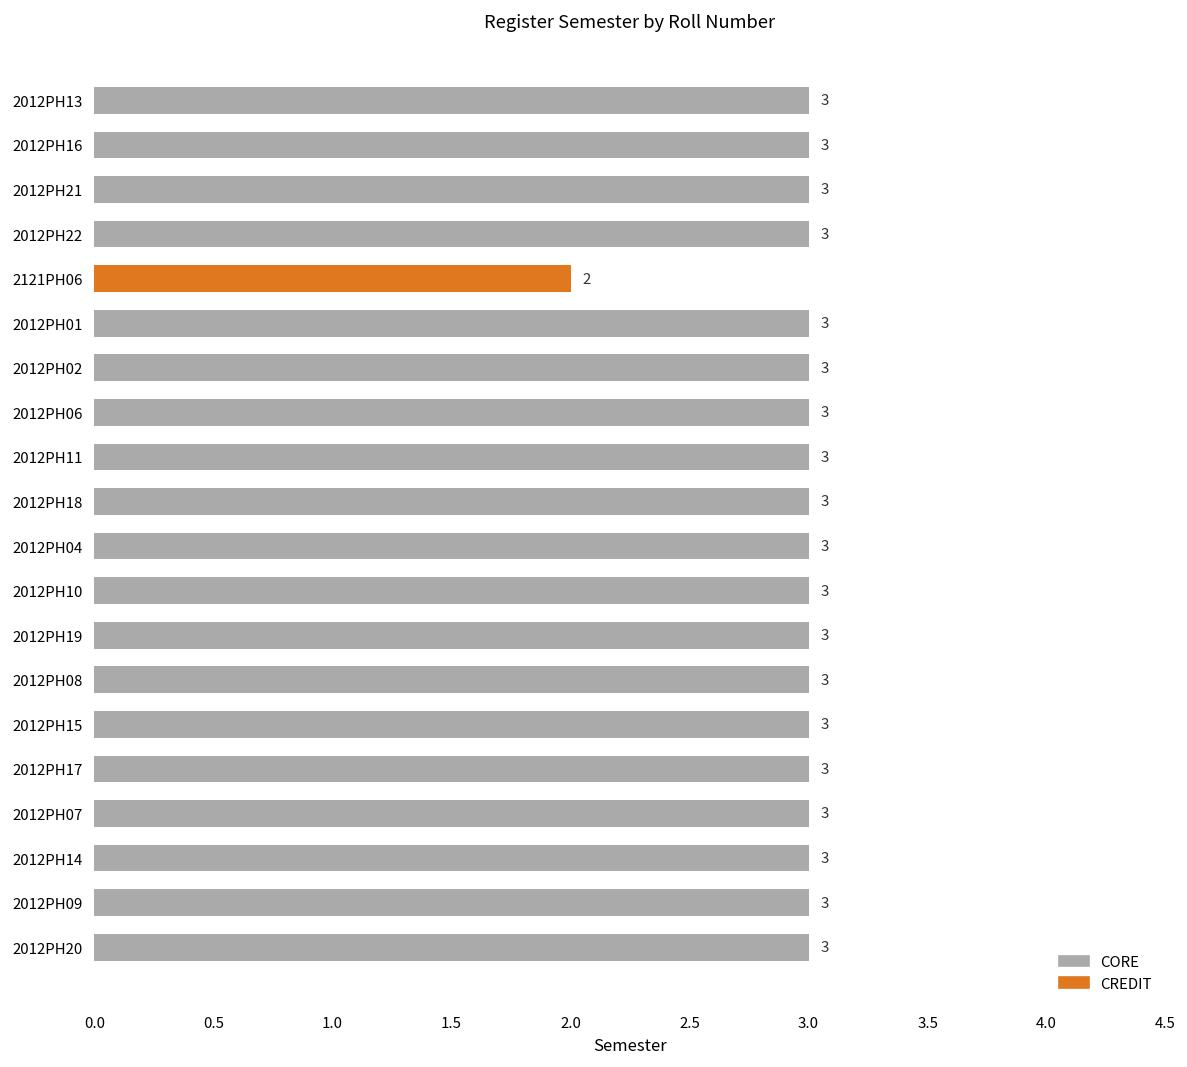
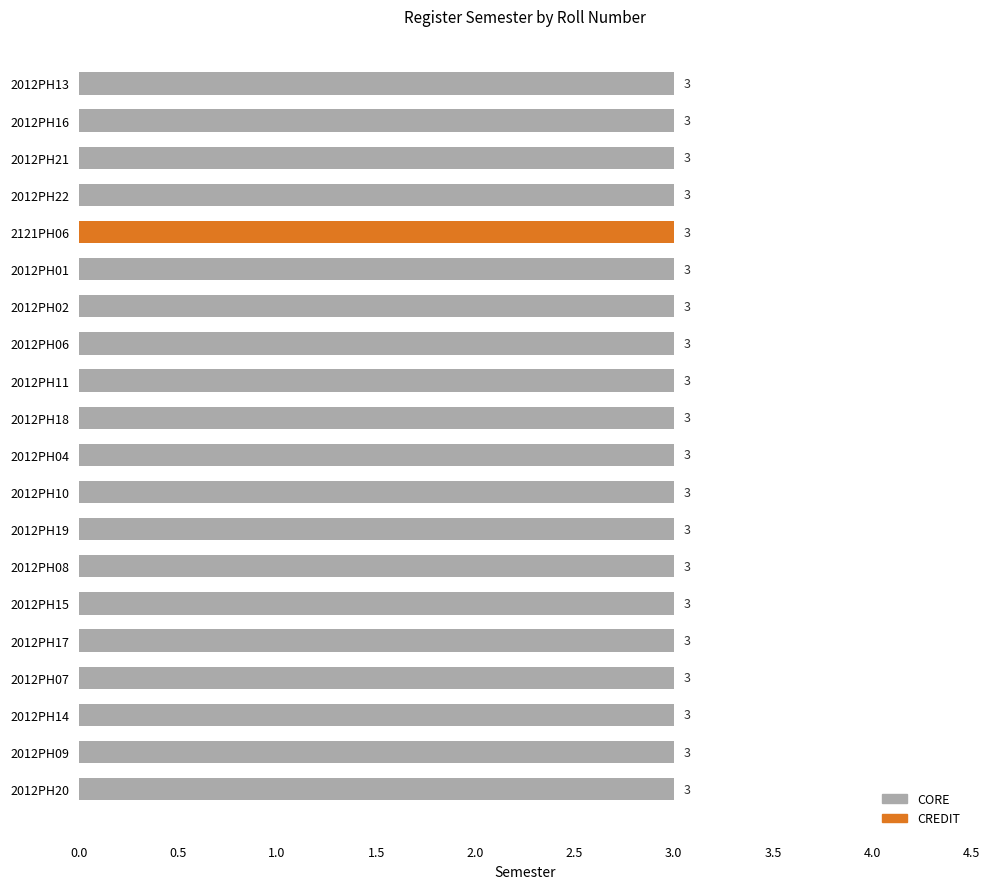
  {
    "2012PH13": 3,
    "2012PH16": 3,
    "2012PH21": 3,
    "2012PH22": 3,
-   "2121PH06": 2,
+   "2121PH06": 3,
    "2012PH01": 3,
    "2012PH02": 3,
    "2012PH06": 3,
    "2012PH11": 3,
    "2012PH18": 3,
    "2012PH04": 3,
    "2012PH10": 3,
    "2012PH19": 3,
    "2012PH08": 3,
    "2012PH15": 3,
    "2012PH17": 3,
    "2012PH07": 3,
    "2012PH14": 3,
    "2012PH09": 3,
    "2012PH20": 3
  }
